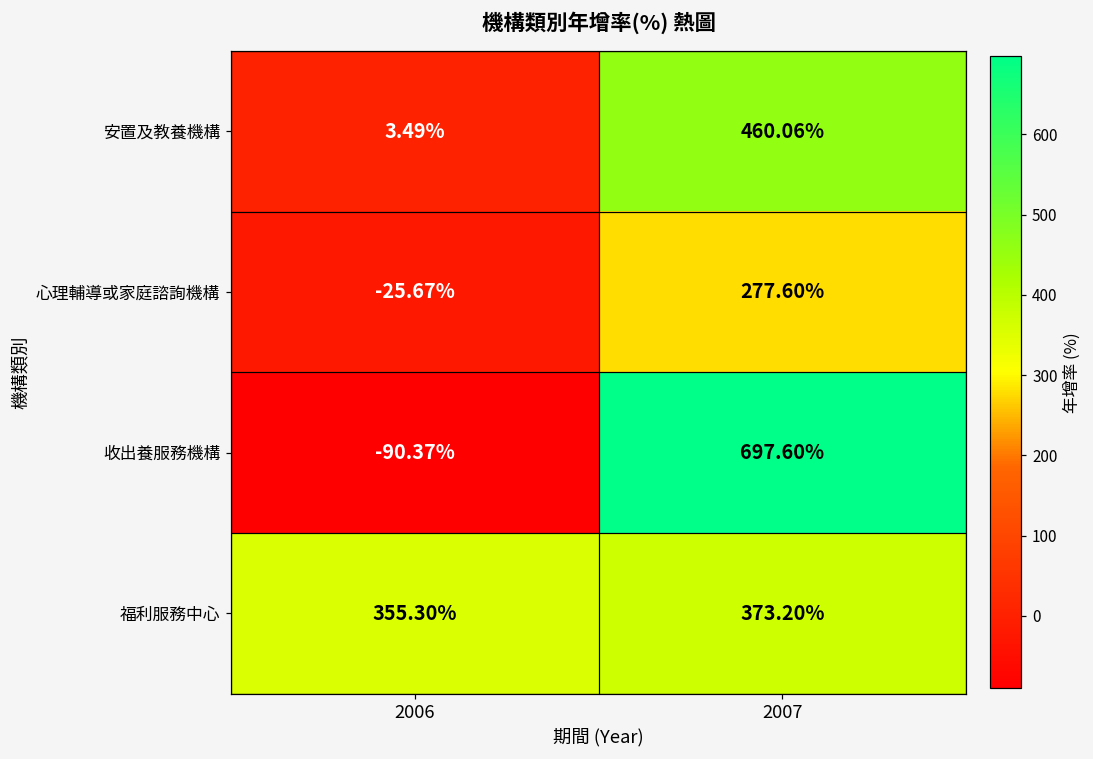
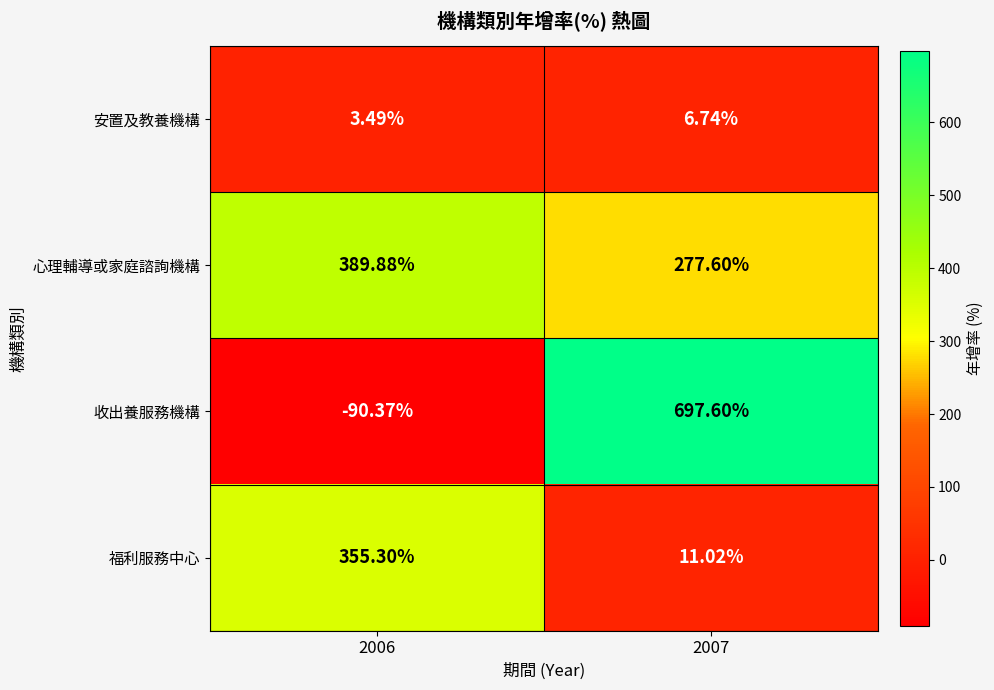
  {
    "安置及教養機構": {
      "2006": "3.49%",
-     "2007": "460.06%"
+     "2007": "6.74%"
    },
    "心理輔導或家庭諮詢機構": {
-     "2006": "-25.67%",
+     "2006": "389.88%",
      "2007": "277.60%"
    },
    "收出養服務機構": {
      "2006": "-90.37%",
      "2007": "697.60%"
    },
    "福利服務中心": {
      "2006": "355.30%",
-     "2007": "373.20%"
+     "2007": "11.02%"
    }
  }
